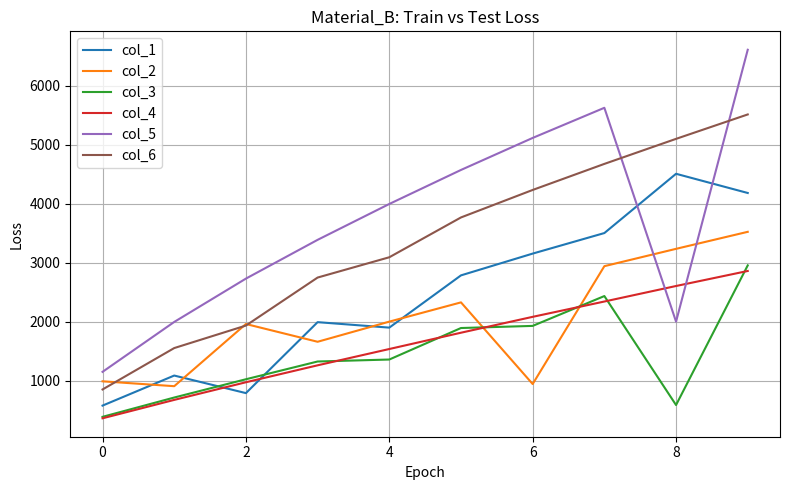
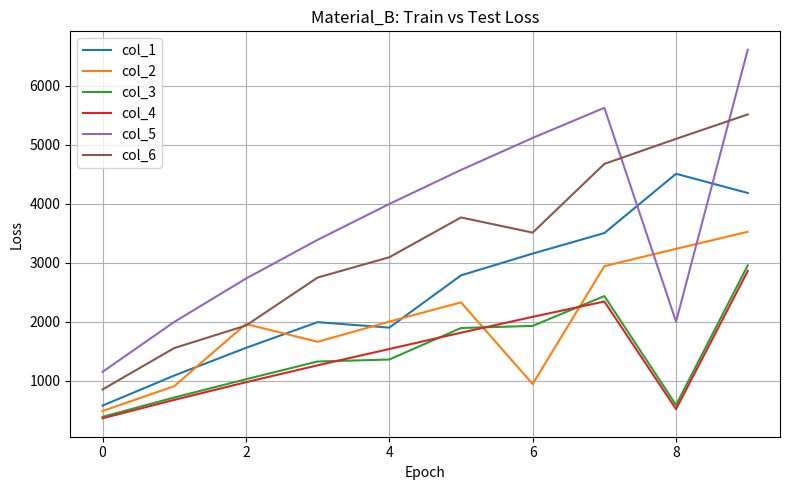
  {
    "col_1": {
      "0": 600,
-     "2": 800,
+     "2": 1600,
      "4": 1900,
      "6": 3200,
      "8": 4500
    },
    "col_2": {
-     "0": 1000,
+     "0": 500,
      "4": 2000,
      "6": 900,
      "8": 3200
    },
    "col_3": {
      "2": 1000,
      "4": 1400,
      "6": 1900,
      "8": 600
    },
    "col_4": {
      "2": 1000,
      "4": 1500,
      "6": 2100,
-     "8": 2600
+     "8": 500
    },
    "col_5": {
      "0": 1200,
      "2": 2700,
      "4": 4000,
      "6": 5100,
      "8": 2000
    },
    "col_6": {
      "0": 900,
      "4": 3100,
-     "6": 4200,
+     "6": 3500,
      "8": 5100
    }
  }
